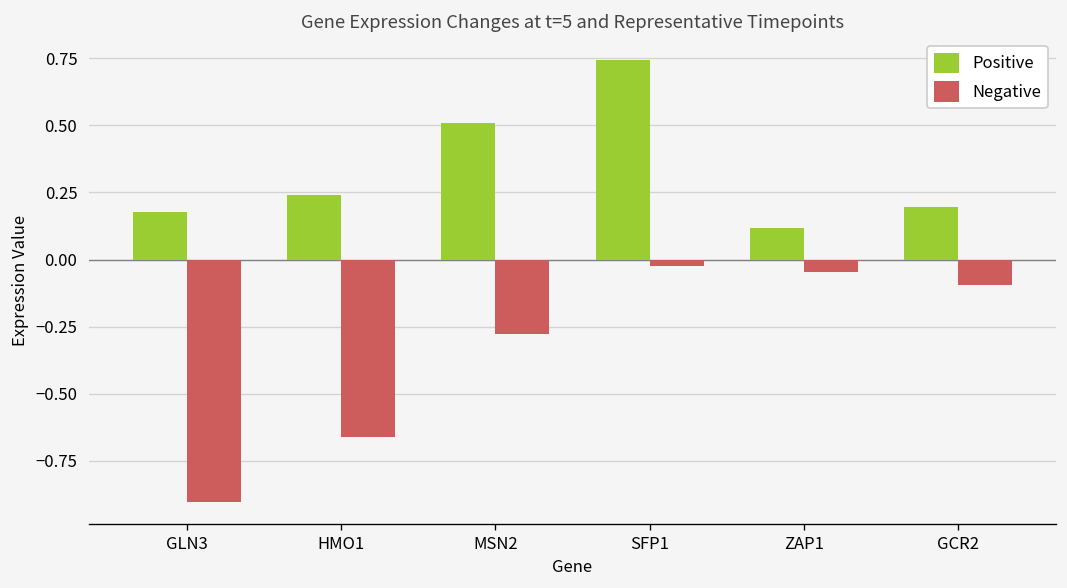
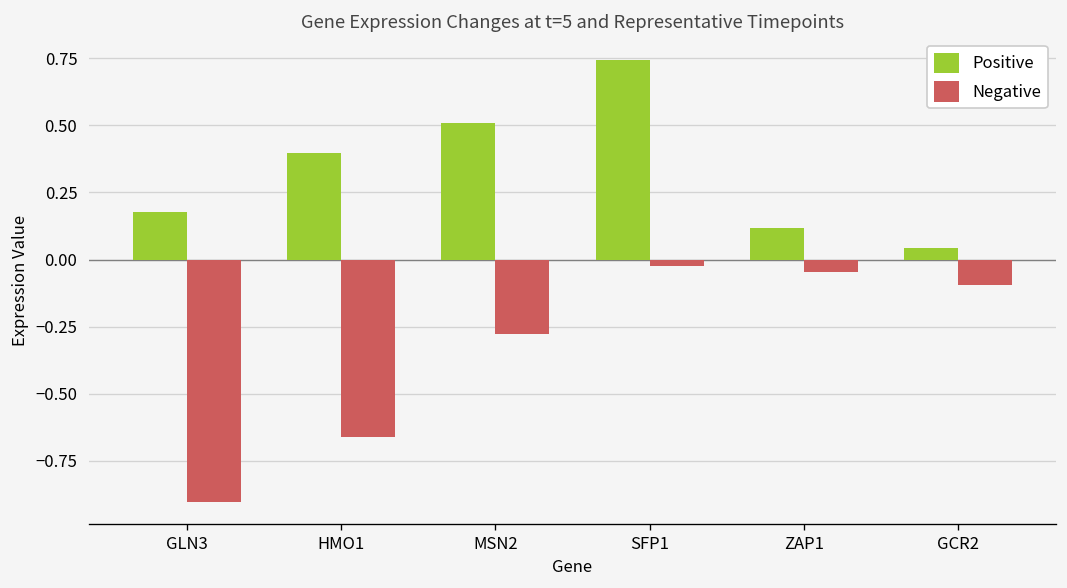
  {
    "Positive": {
      "GLN3": 0.18,
-     "HMO1": 0.24,
+     "HMO1": 0.40,
      "MSN2": 0.51,
      "SFP1": 0.74,
      "ZAP1": 0.12,
-     "GCR2": 0.20
+     "GCR2": 0.04
    },
    "Negative": {
      "GLN3": -0.90,
      "HMO1": -0.66,
      "MSN2": -0.28,
      "SFP1": -0.02,
      "ZAP1": -0.05,
      "GCR2": -0.10
    }
  }
